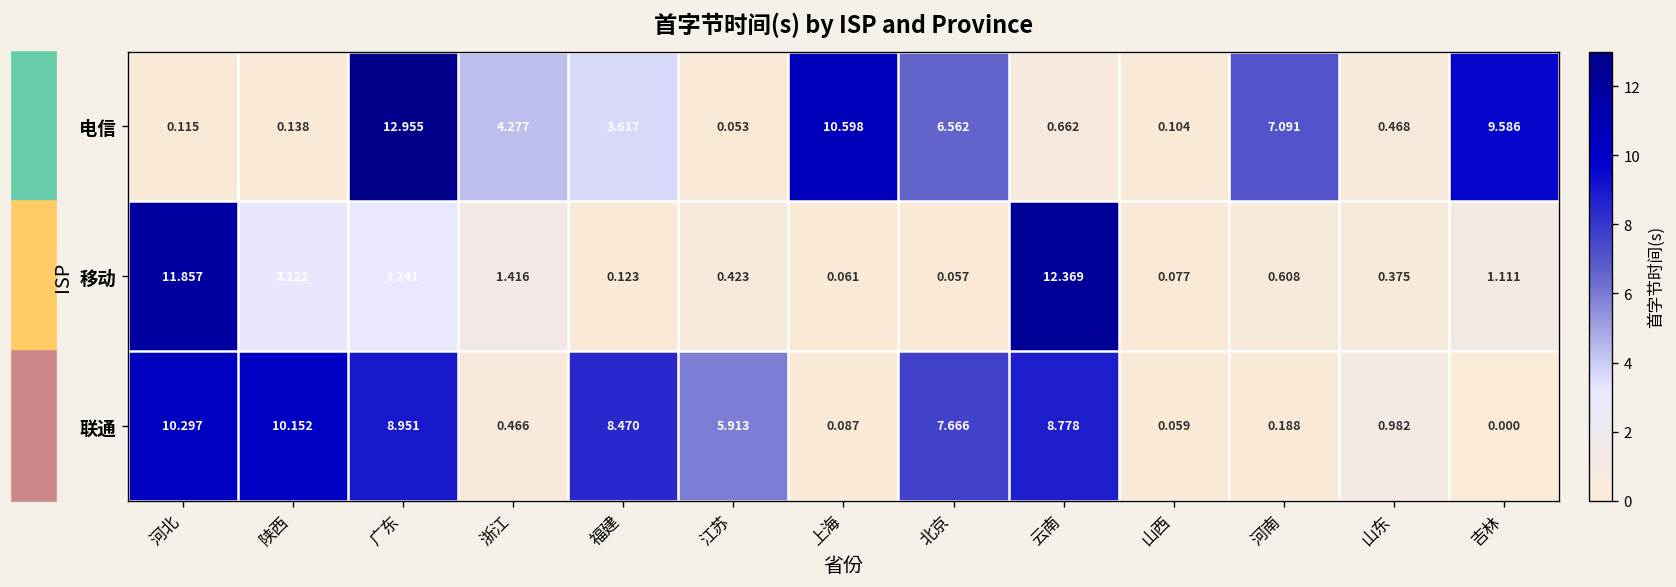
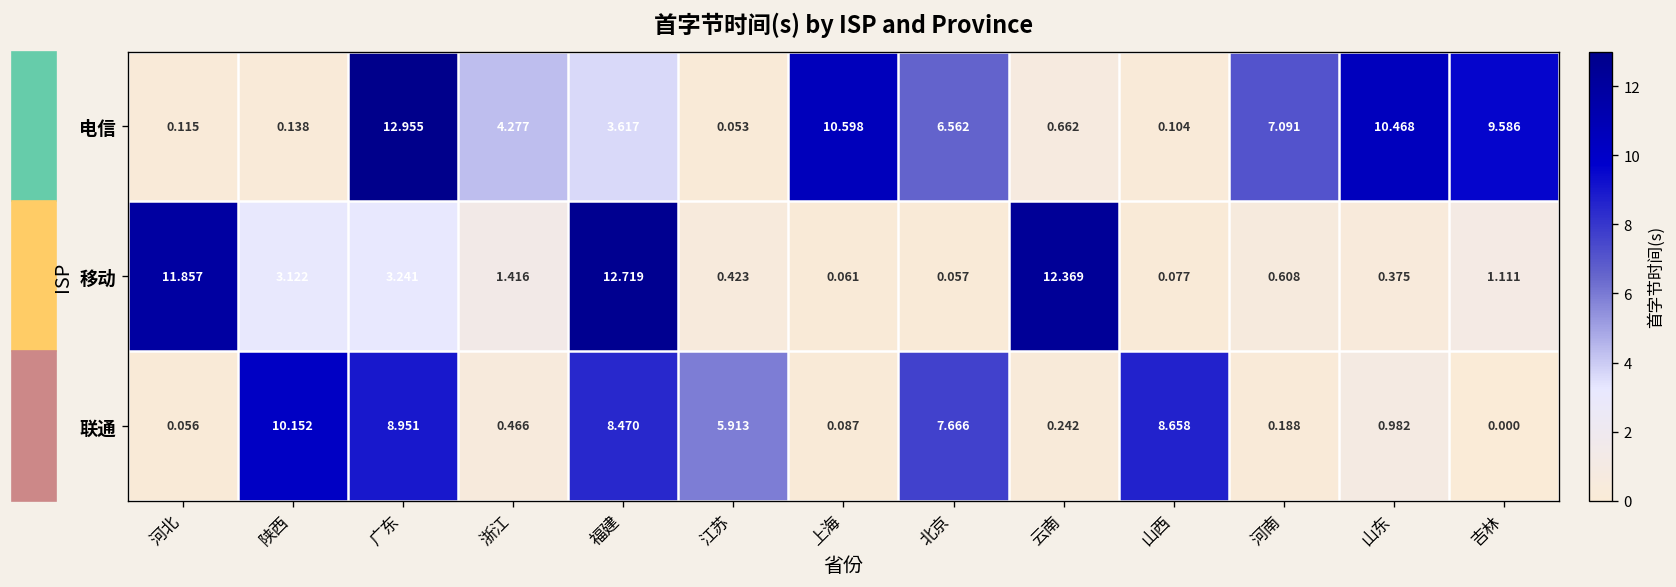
  {
    "电信": {
      "河北": 0.115,
      "陕西": 0.138,
      "广东": 12.955,
      "浙江": 4.277,
      "江苏": 0.053,
      "上海": 10.598,
      "北京": 6.562,
      "云南": 0.662,
      "山西": 0.104,
      "河南": 7.091,
-     "山东": 0.468,
+     "山东": 10.468,
      "吉林": 9.586
    },
    "移动": {
      "河北": 11.857,
      "浙江": 1.416,
-     "福建": 0.123,
+     "福建": 12.719,
      "江苏": 0.423,
      "上海": 0.061,
      "北京": 0.057,
      "云南": 12.369,
      "山西": 0.077,
      "河南": 0.608,
      "山东": 0.375,
      "吉林": 1.111
    },
    "联通": {
-     "河北": 10.297,
+     "河北": 0.056,
      "陕西": 10.152,
      "广东": 8.951,
      "浙江": 0.466,
      "福建": 8.470,
      "江苏": 5.913,
      "上海": 0.087,
      "北京": 7.666,
-     "云南": 8.778,
-     "山西": 0.059,
+     "云南": 0.242,
+     "山西": 8.658,
      "河南": 0.188,
      "山东": 0.982,
      "吉林": 0.000
    }
  }
